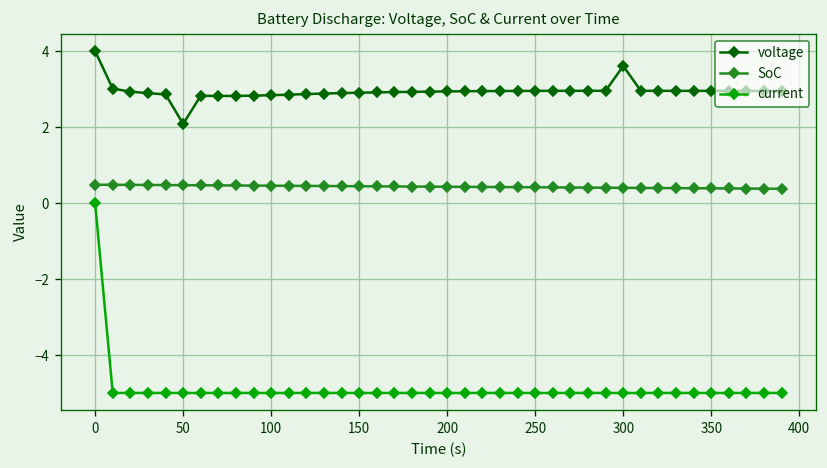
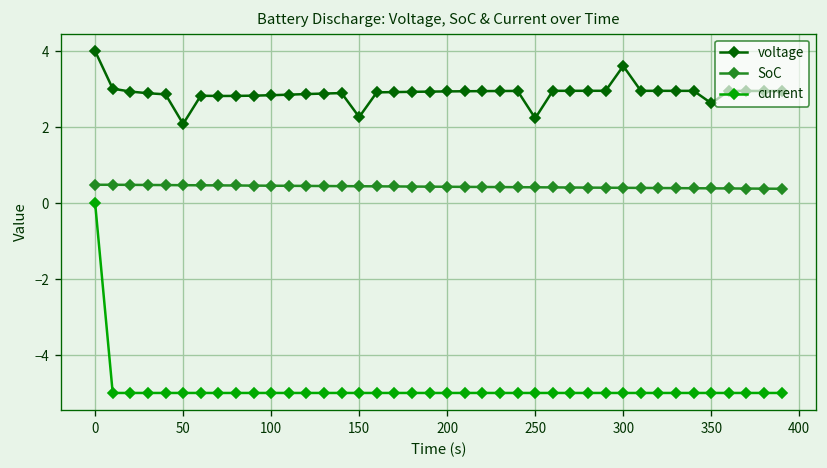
  {
    "voltage": {
      "0": 4.0,
      "50": 2.1,
      "100": 2.8,
-     "150": 2.9,
+     "150": 2.3,
      "200": 2.9,
-     "250": 3.0,
+     "250": 2.2,
      "300": 3.6,
-     "350": 3.0
+     "350": 2.6
    }
  }
